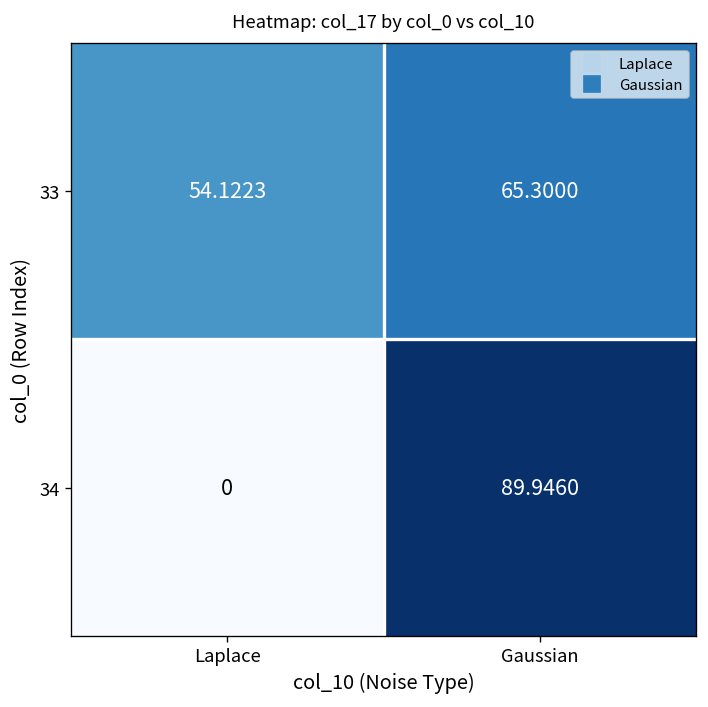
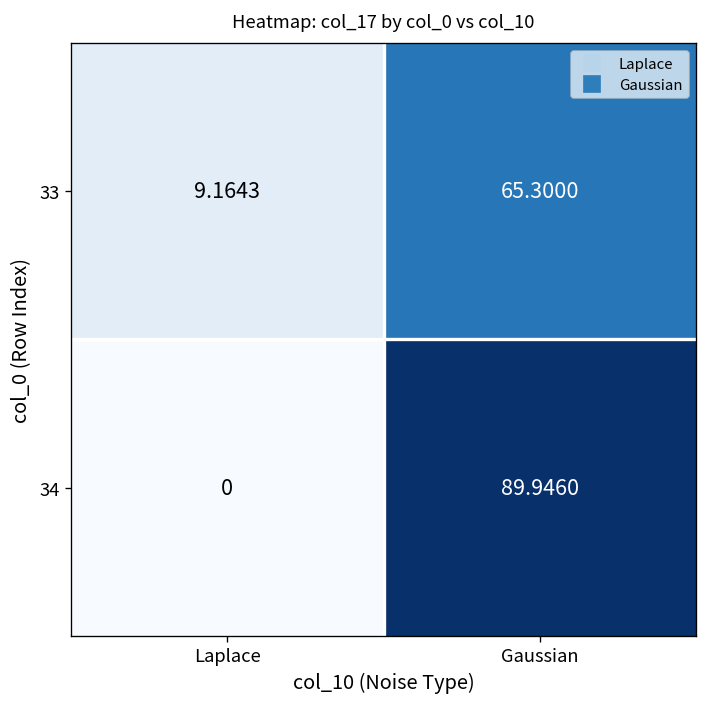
  {
    "33": {
-     "Laplace": 54.1223,
+     "Laplace": 9.1643,
      "Gaussian": 65.3000
    },
    "34": {
      "Laplace": 0,
      "Gaussian": 89.9460
    }
  }
